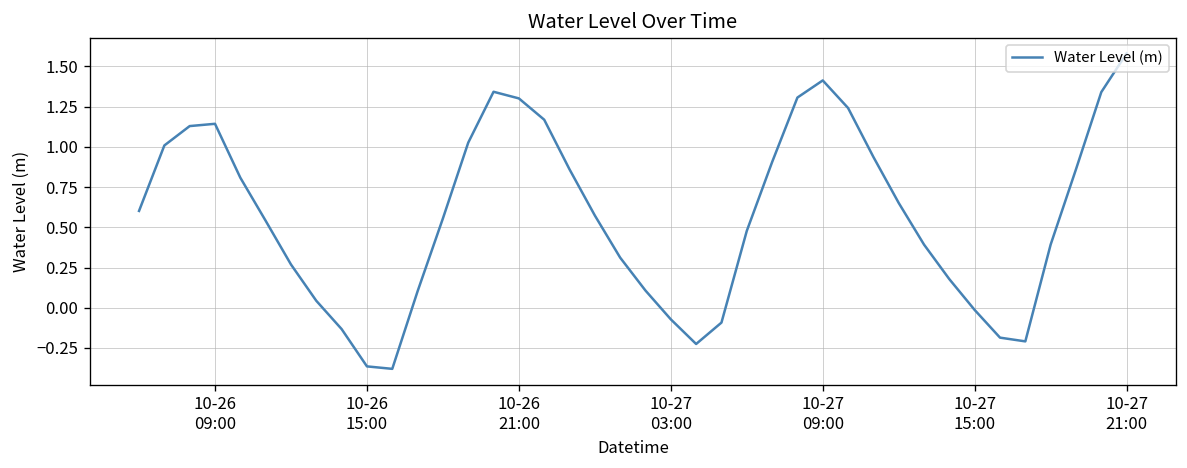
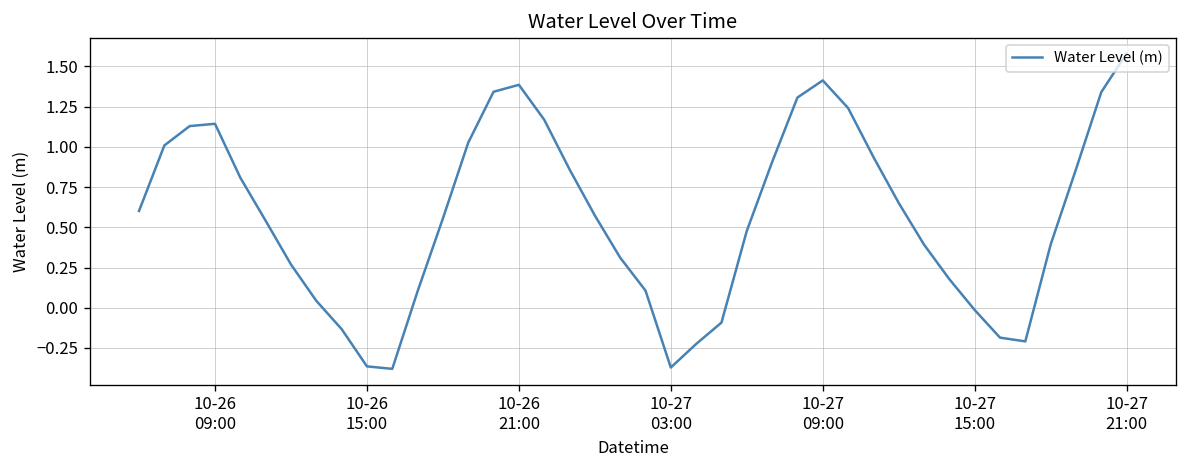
  {
    "10-26 09:00": 1.14,
    "10-26 15:00": -0.36,
-   "10-26 21:00": 1.30,
-   "10-27 03:00": -0.07,
+   "10-26 21:00": 1.39,
+   "10-27 03:00": -0.37,
    "10-27 09:00": 1.41,
    "10-27 15:00": -0.01
  }
